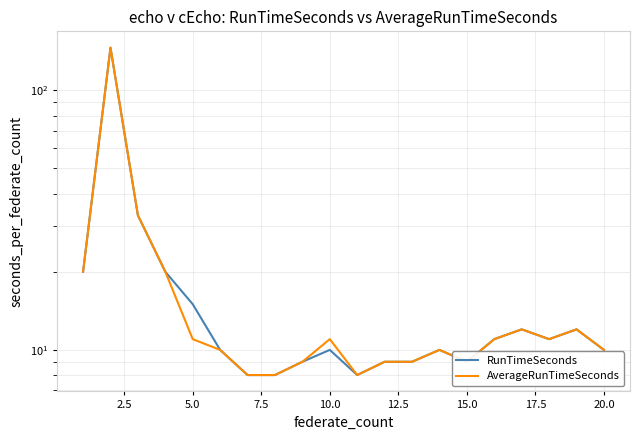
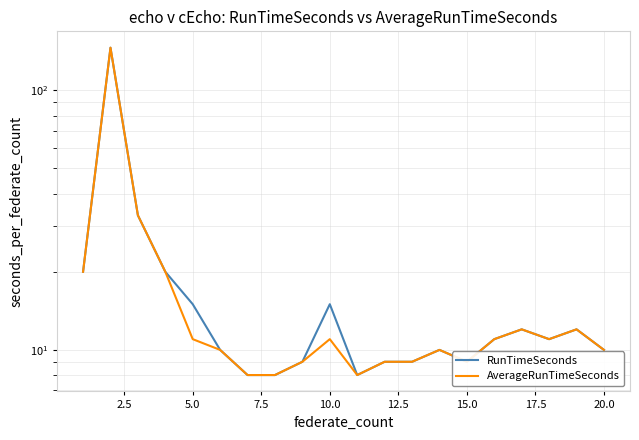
  {
    "RunTimeSeconds": {
      "5.0": 15,
-     "10.0": 10
+     "10.0": 15
    },
    "AverageRunTimeSeconds": {
      "5.0": 11,
      "10.0": 11
    }
  }
